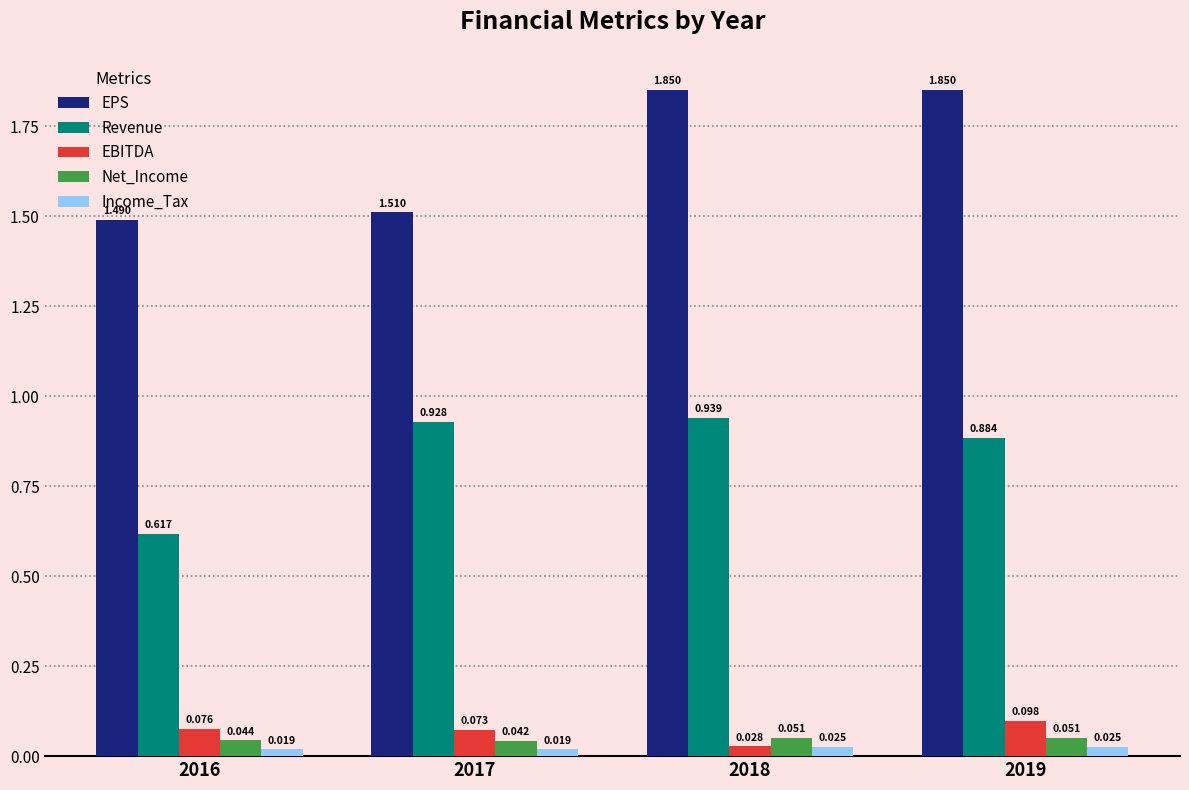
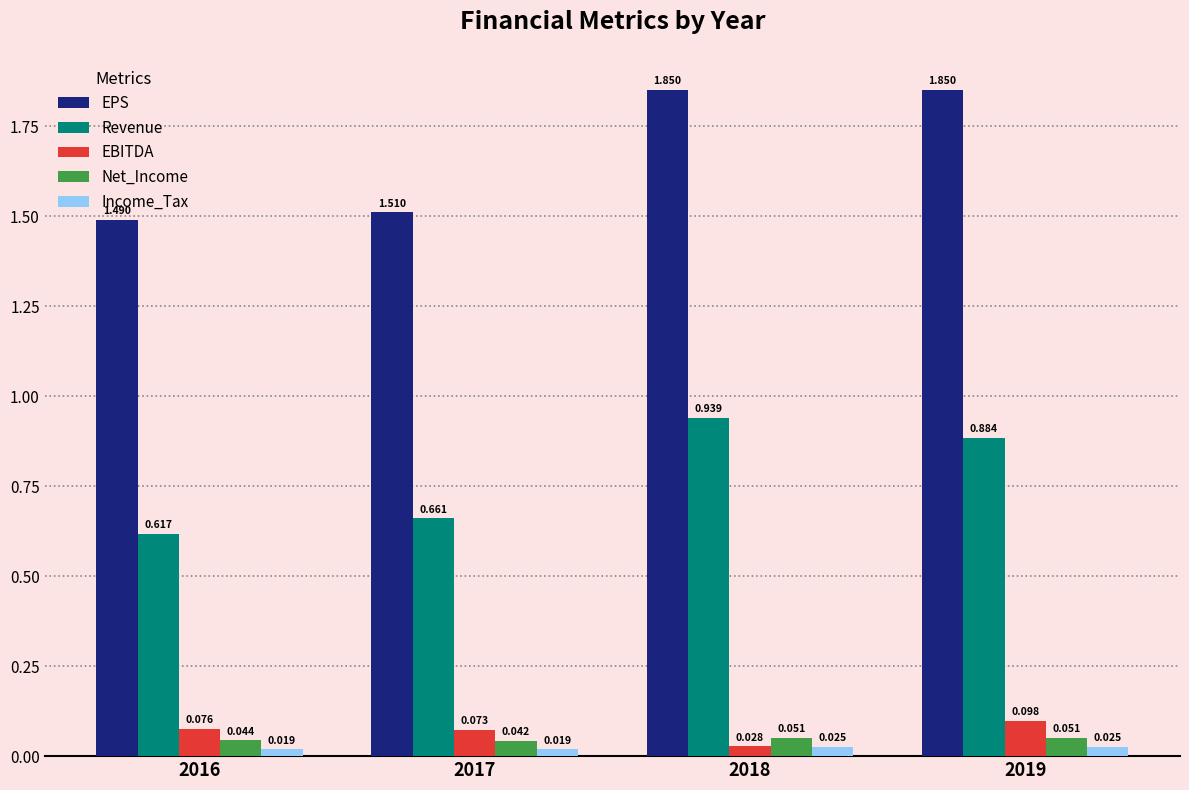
  {
    "EPS": {
      "2016": 1.490,
      "2017": 1.510,
      "2018": 1.850,
      "2019": 1.850
    },
    "Revenue": {
      "2016": 0.617,
-     "2017": 0.928,
+     "2017": 0.661,
      "2018": 0.939,
      "2019": 0.884
    },
    "EBITDA": {
      "2016": 0.076,
      "2017": 0.073,
      "2018": 0.028,
      "2019": 0.098
    },
    "Net_Income": {
      "2016": 0.044,
      "2017": 0.042,
      "2018": 0.051,
      "2019": 0.051
    },
    "Income_Tax": {
      "2016": 0.019,
      "2017": 0.019,
      "2018": 0.025,
      "2019": 0.025
    }
  }
